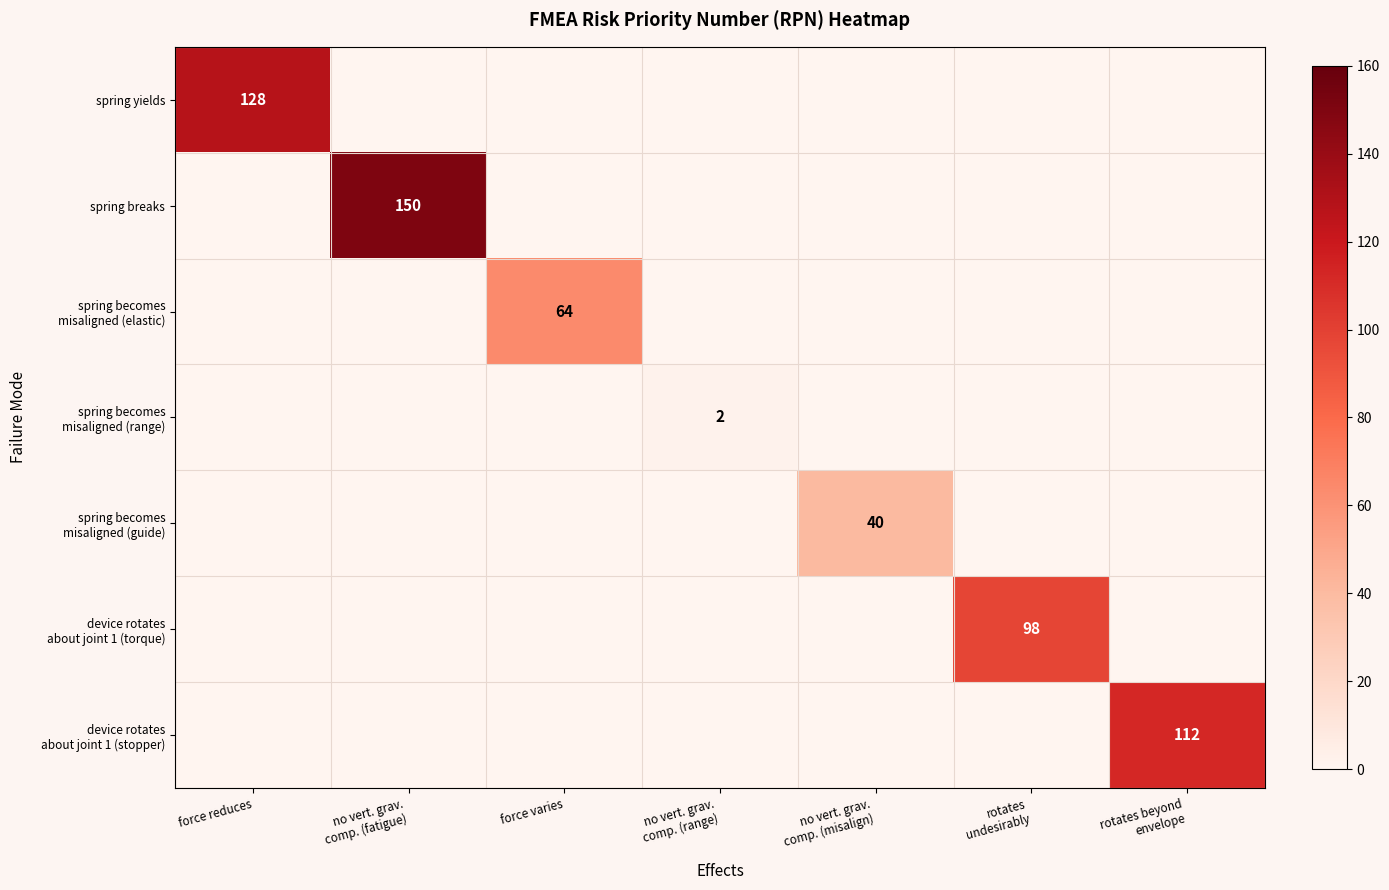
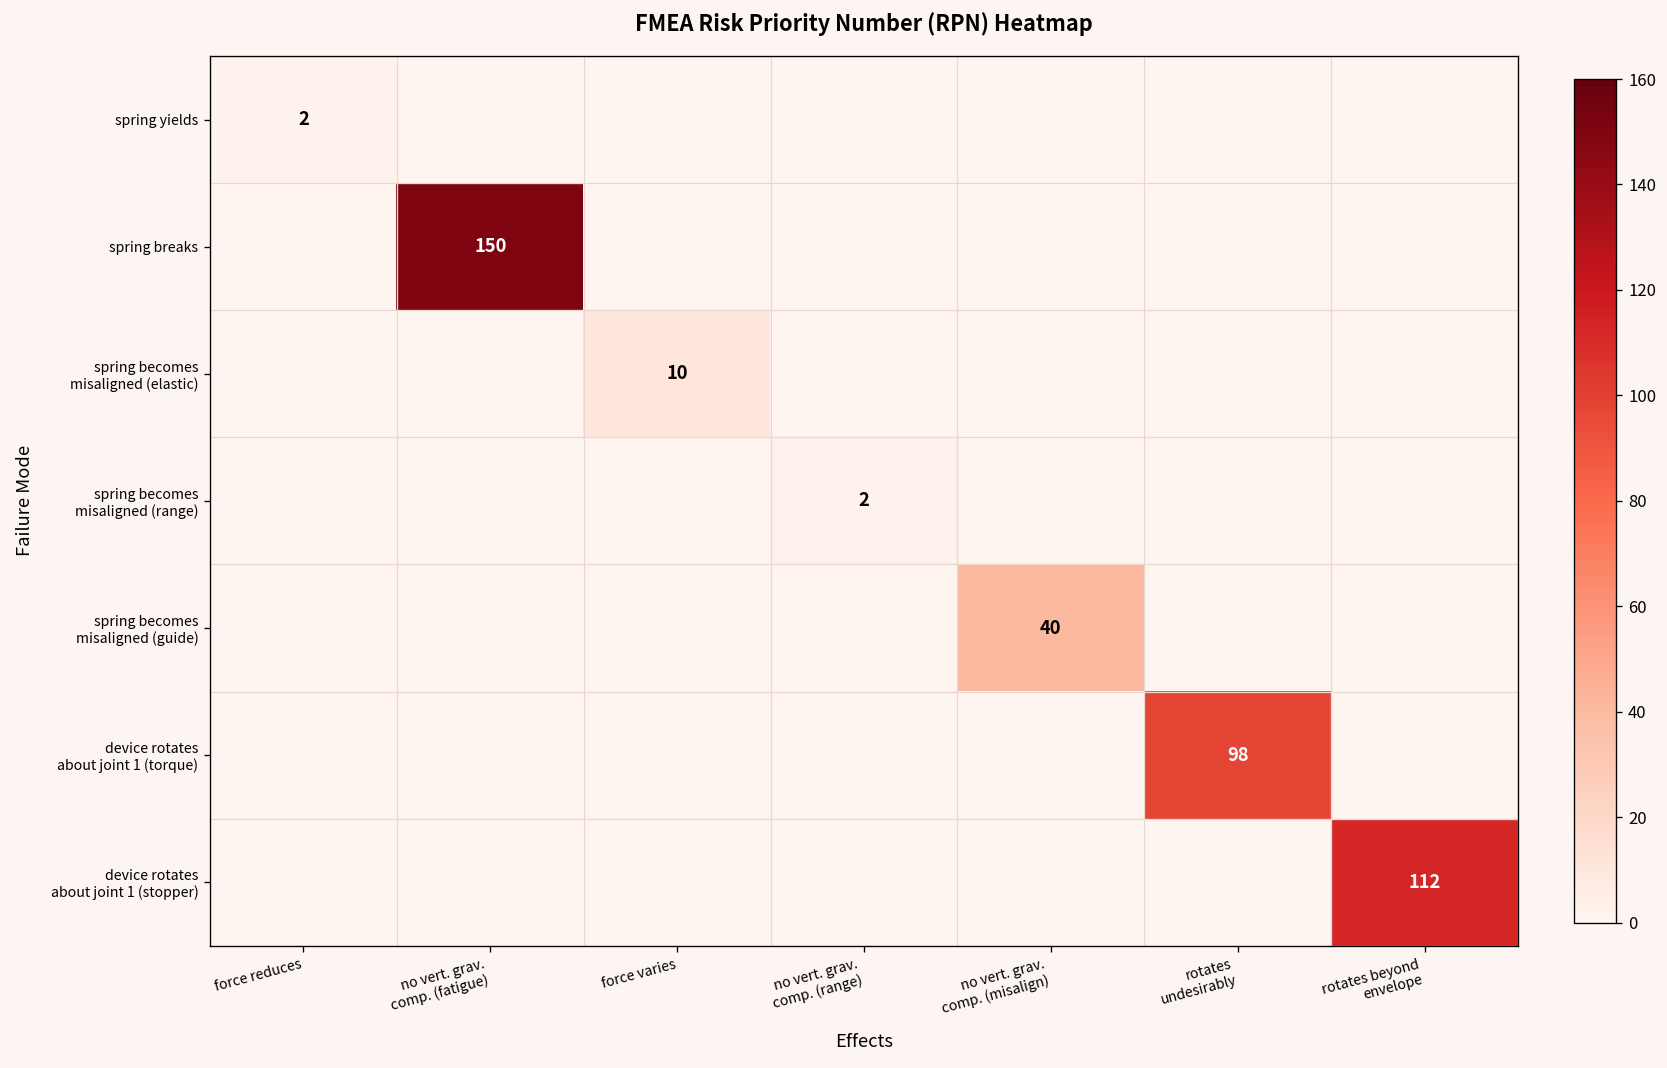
  {
    "spring yields": {
-     "force reduces": 128
+     "force reduces": 2
    },
    "spring breaks": {
      "no vert. grav. comp. (fatigue)": 150
    },
    "spring becomes misaligned (elastic)": {
-     "force varies": 64
+     "force varies": 10
    },
    "spring becomes misaligned (range)": {
      "no vert. grav. comp. (range)": 2
    },
    "spring becomes misaligned (guide)": {
      "no vert. grav. comp. (misalign)": 40
    },
    "device rotates about joint 1 (torque)": {
      "rotates undesirably": 98
    },
    "device rotates about joint 1 (stopper)": {
      "rotates beyond envelope": 112
    }
  }
